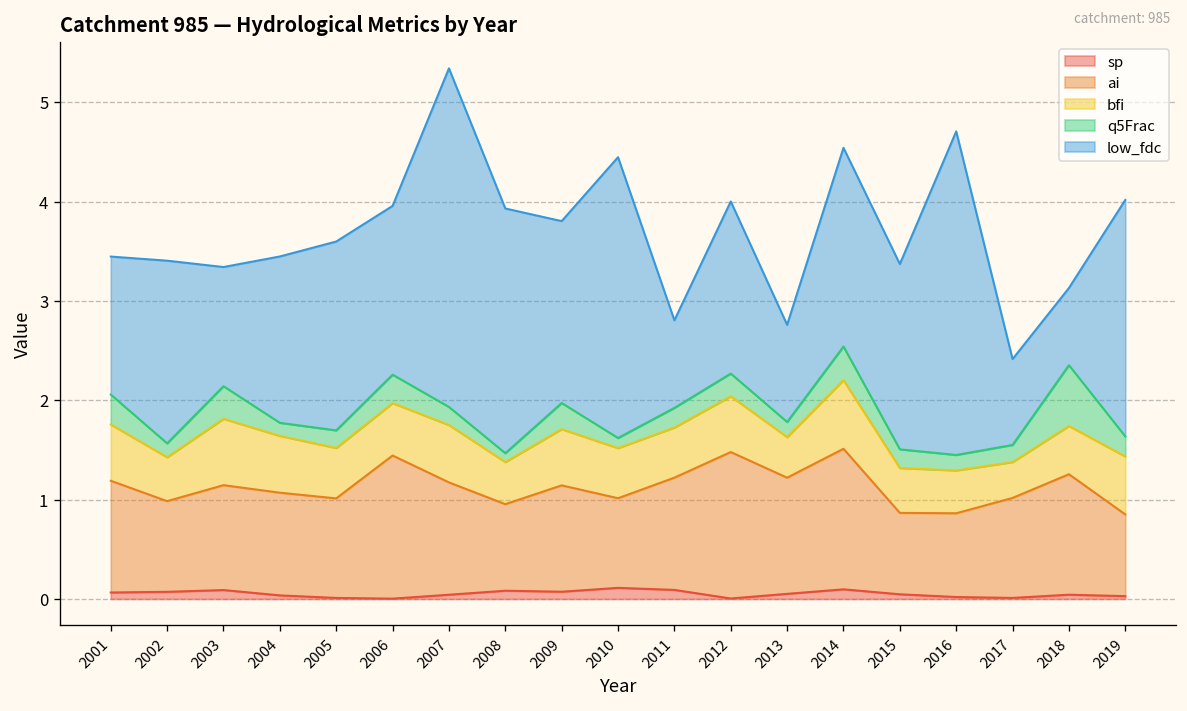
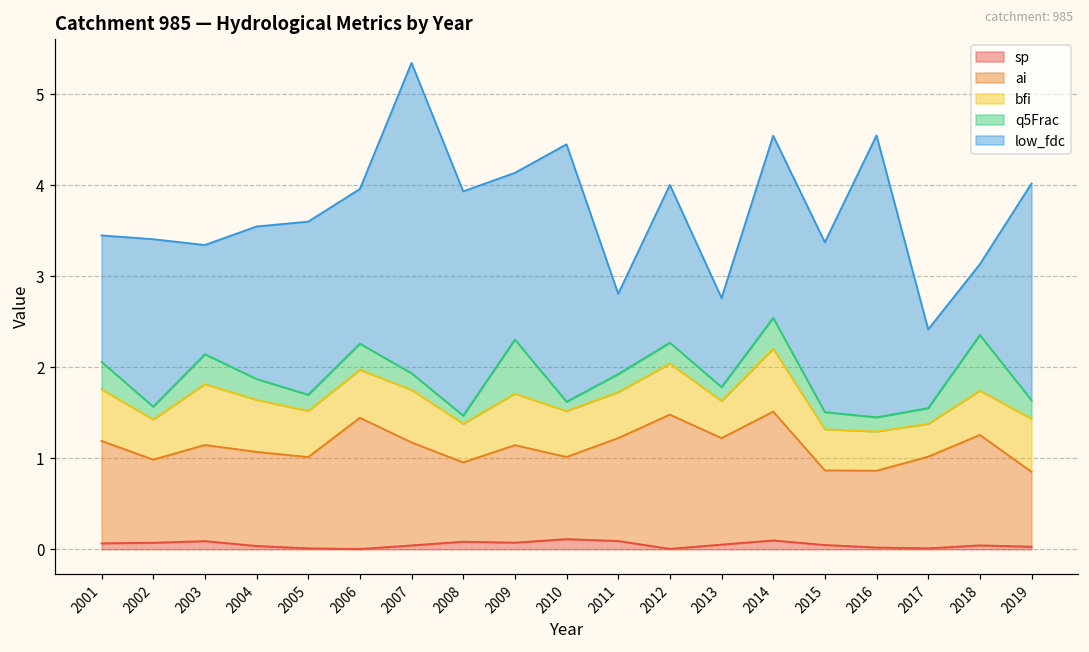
  {
    "q5Frac": {
      "2001": 0.3,
      "2002": 0.1,
      "2003": 0.3,
-     "2004": 0.1,
+     "2004": 0.2,
      "2005": 0.2,
      "2006": 0.3,
      "2007": 0.2,
      "2008": 0.1,
-     "2009": 0.3,
+     "2009": 0.6,
      "2010": 0.1,
      "2011": 0.2,
      "2012": 0.2,
      "2013": 0.2,
      "2014": 0.3,
      "2015": 0.2,
      "2016": 0.2,
      "2017": 0.2,
      "2018": 0.6,
      "2019": 0.2
    },
    "low_fdc": {
      "2001": 1.4,
      "2002": 1.8,
      "2003": 1.2,
      "2004": 1.7,
      "2005": 1.9,
      "2006": 1.7,
      "2007": 3.4,
      "2008": 2.5,
      "2009": 1.8,
      "2010": 2.8,
      "2011": 0.9,
      "2012": 1.7,
      "2013": 1.0,
      "2014": 2.0,
      "2015": 1.9,
-     "2016": 3.3,
+     "2016": 3.1,
      "2017": 0.9,
      "2018": 0.8,
      "2019": 2.4
    }
  }
